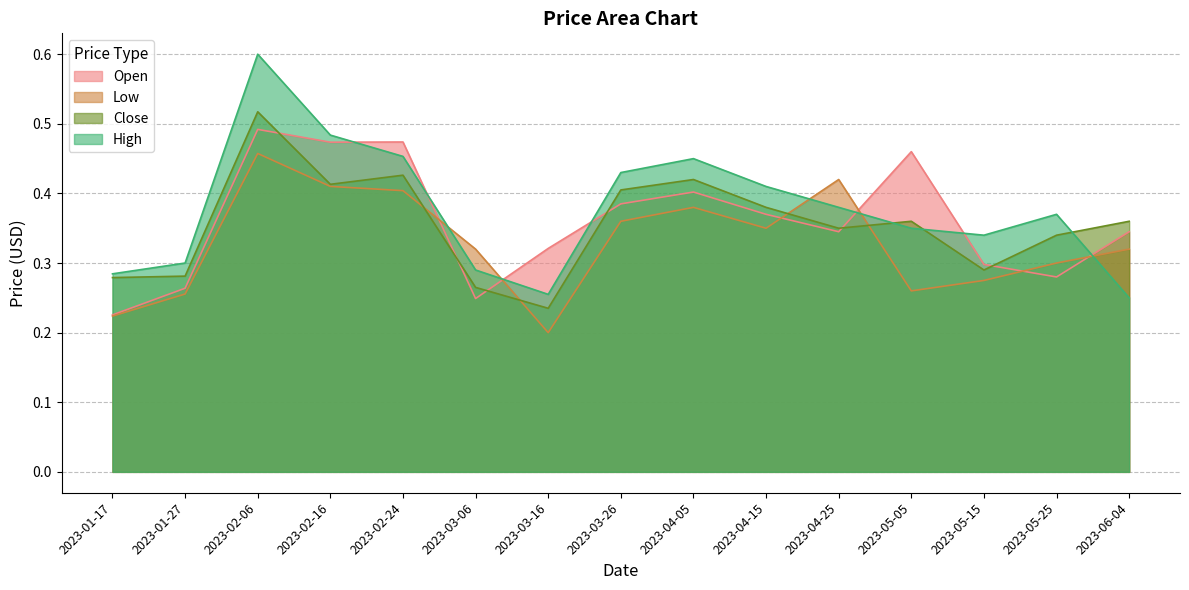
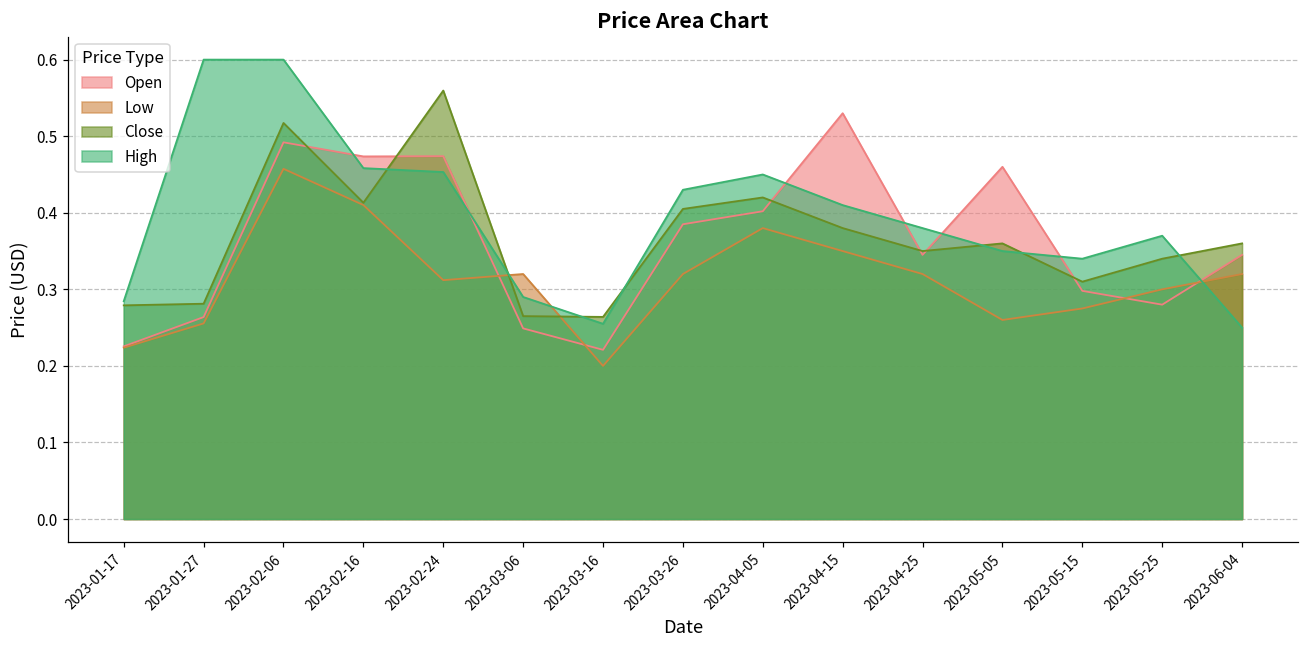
  {
    "Open": {
      "2023-01-27": 0.26,
      "2023-02-06": 0.49,
      "2023-02-16": 0.47,
      "2023-02-24": 0.47,
      "2023-03-06": 0.25,
-     "2023-03-16": 0.32,
+     "2023-03-16": 0.22,
      "2023-03-26": 0.39,
      "2023-04-05": 0.40,
-     "2023-04-15": 0.37,
+     "2023-04-15": 0.53,
      "2023-04-25": 0.35,
      "2023-05-05": 0.46,
      "2023-05-15": 0.30,
      "2023-05-25": 0.28,
      "2023-06-04": 0.35
    },
    "Low": {
      "2023-01-27": 0.26,
      "2023-02-06": 0.46,
-     "2023-02-24": 0.40,
+     "2023-02-24": 0.31,
      "2023-03-06": 0.32,
      "2023-03-16": 0.20,
-     "2023-03-26": 0.36,
+     "2023-03-26": 0.32,
      "2023-04-05": 0.38,
      "2023-04-15": 0.35,
-     "2023-04-25": 0.42,
+     "2023-04-25": 0.32,
      "2023-05-05": 0.26,
      "2023-05-15": 0.28,
      "2023-05-25": 0.30,
      "2023-06-04": 0.32
    },
    "Close": {
      "2023-01-17": 0.28,
      "2023-01-27": 0.28,
      "2023-02-06": 0.52,
-     "2023-02-24": 0.43,
+     "2023-02-24": 0.56,
      "2023-03-06": 0.27,
-     "2023-03-16": 0.24,
+     "2023-03-16": 0.26,
      "2023-03-26": 0.41,
      "2023-04-05": 0.42,
      "2023-04-15": 0.38,
      "2023-04-25": 0.35,
      "2023-05-05": 0.36,
-     "2023-05-15": 0.29,
+     "2023-05-15": 0.31,
      "2023-05-25": 0.34,
      "2023-06-04": 0.36
    },
    "High": {
      "2023-01-17": 0.28,
-     "2023-01-27": 0.3,
+     "2023-01-27": 0.6,
      "2023-02-06": 0.60,
-     "2023-02-16": 0.48,
+     "2023-02-16": 0.46,
      "2023-02-24": 0.45,
      "2023-03-06": 0.29,
      "2023-03-16": 0.26,
      "2023-03-26": 0.43,
      "2023-04-05": 0.45,
      "2023-04-15": 0.41,
      "2023-04-25": 0.38,
      "2023-05-05": 0.35,
      "2023-05-15": 0.34,
      "2023-05-25": 0.37,
      "2023-06-04": 0.25
    }
  }
